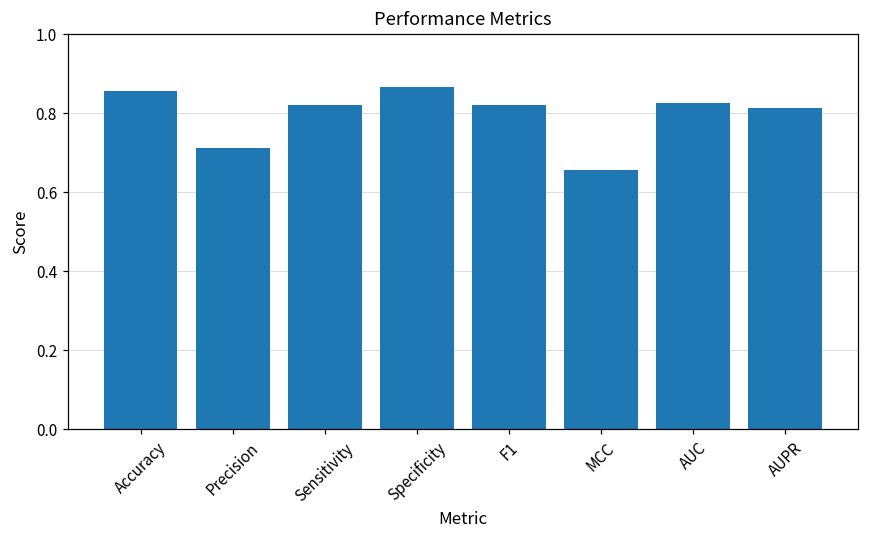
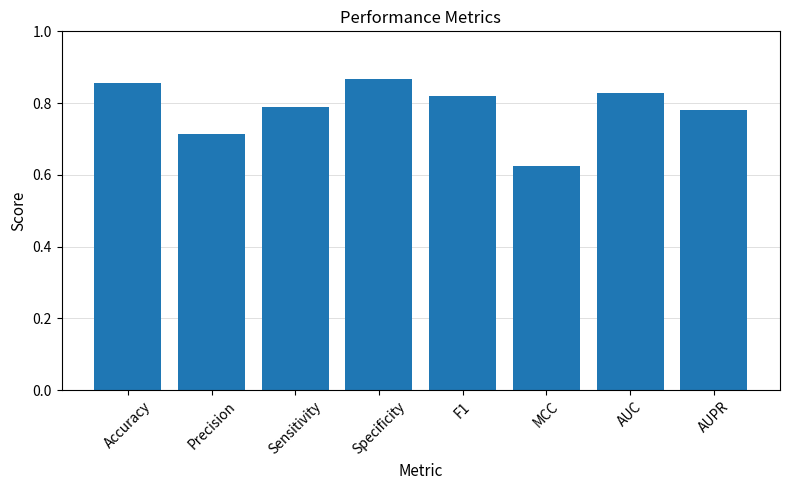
  {
    "Accuracy": 0.86,
    "Precision": 0.71,
-   "Sensitivity": 0.82,
+   "Sensitivity": 0.79,
    "Specificity": 0.87,
    "F1": 0.82,
-   "MCC": 0.66,
+   "MCC": 0.63,
    "AUC": 0.83,
-   "AUPR": 0.81
+   "AUPR": 0.78
  }
